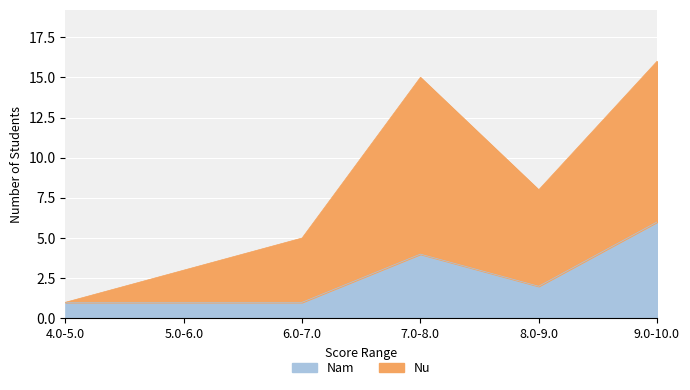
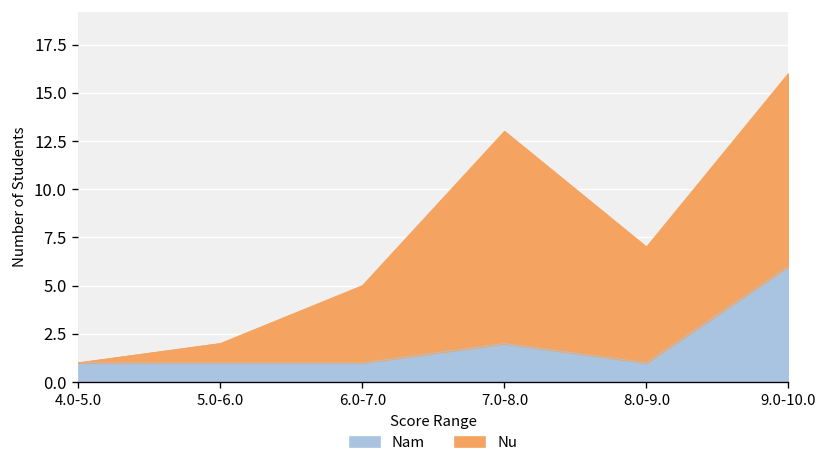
  {
    "Nam": {
      "5.0-6.0": 1,
      "6.0-7.0": 1,
-     "7.0-8.0": 4,
-     "8.0-9.0": 2,
+     "7.0-8.0": 2,
+     "8.0-9.0": 1,
      "9.0-10.0": 6
    },
    "Nu": {
-     "5.0-6.0": 2,
+     "5.0-6.0": 1,
      "6.0-7.0": 4,
      "7.0-8.0": 11,
      "8.0-9.0": 6,
      "9.0-10.0": 10
    }
  }
